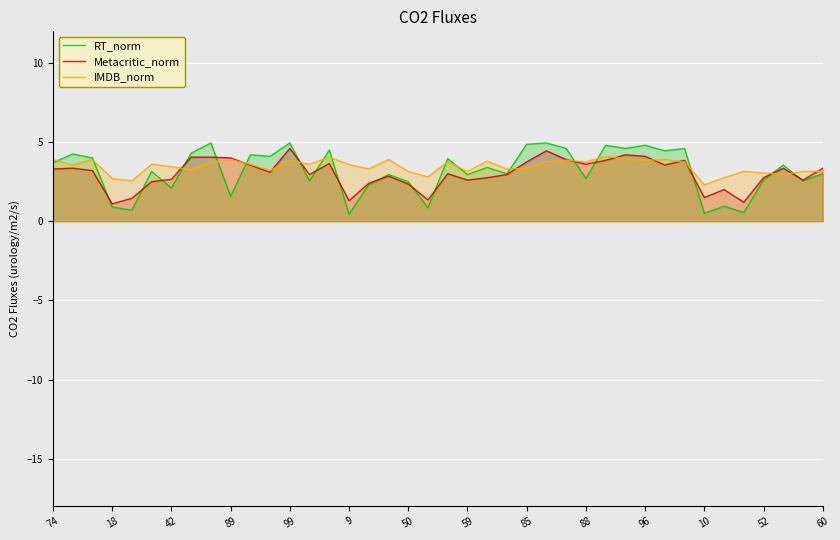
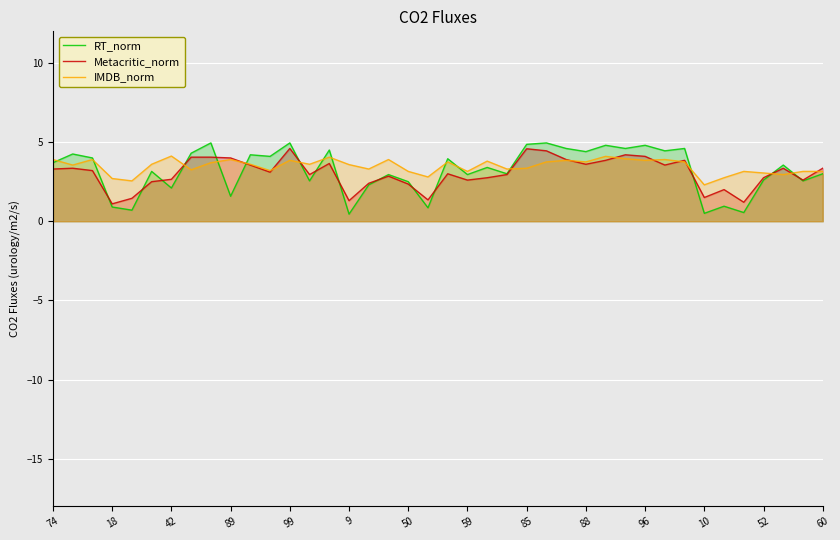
  {
    "RT_norm": {
      "74": 3.7,
      "18": 0.9,
      "42": 2.1,
      "89": 1.6,
      "99": 5.0,
      "9": 0.5,
      "59": 3.0,
      "85": 4.9,
-     "88": 2.7,
+     "88": 4.4,
      "96": 4.8
    },
    "Metacritic_norm": {
      "74": 3.3,
      "18": 1.1,
      "42": 2.7,
      "99": 4.6,
      "9": 1.3,
      "59": 2.6,
-     "85": 3.8,
+     "85": 4.6,
      "96": 4.1,
      "60": 3.4
    },
    "IMDB_norm": {
      "74": 3.9,
      "18": 2.7,
-     "42": 3.5,
+     "42": 4.1,
      "99": 3.9,
      "9": 3.6,
      "50": 3.2,
      "59": 3.2,
      "85": 3.4,
      "96": 3.9,
      "52": 3.1
    }
  }
